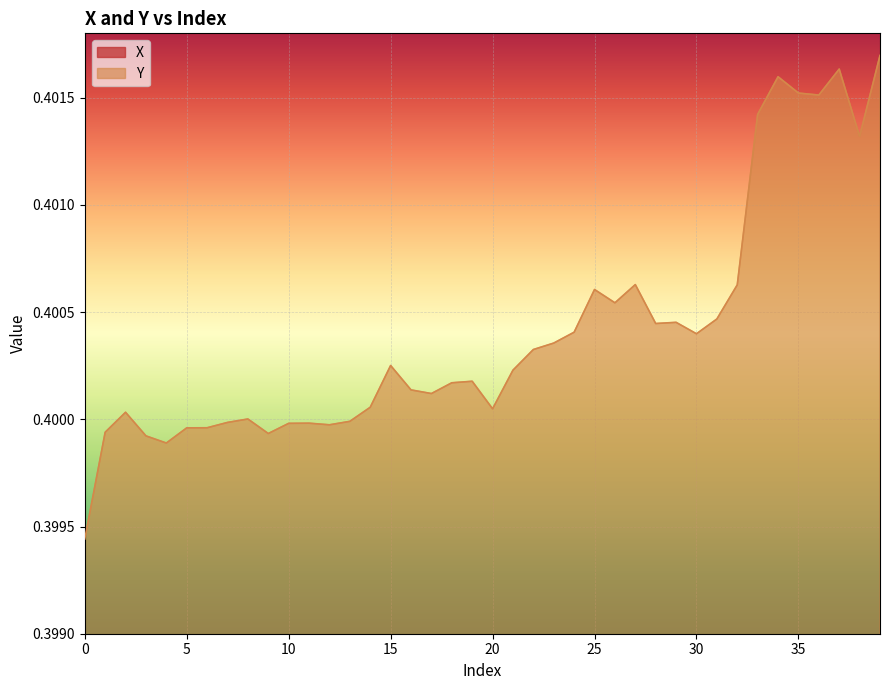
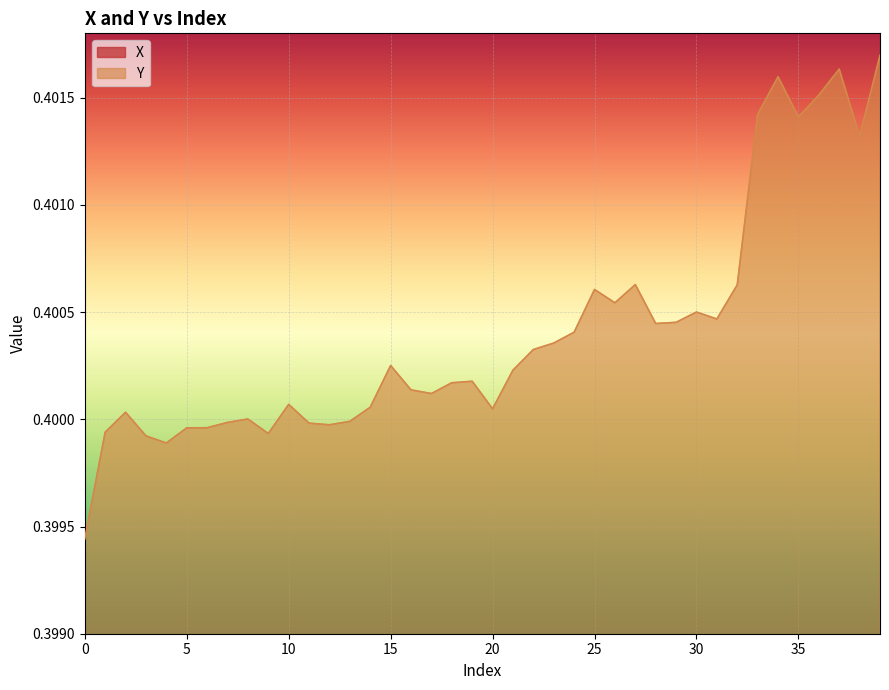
  {
    "Y": {
      "0": 0.39944,
      "5": 0.39996,
-     "10": 0.39998,
+     "10": 0.40007,
      "15": 0.40025,
      "20": 0.40005,
      "25": 0.40061,
-     "30": 0.40040,
-     "35": 0.40152
+     "30": 0.40050,
+     "35": 0.40141
    }
  }
